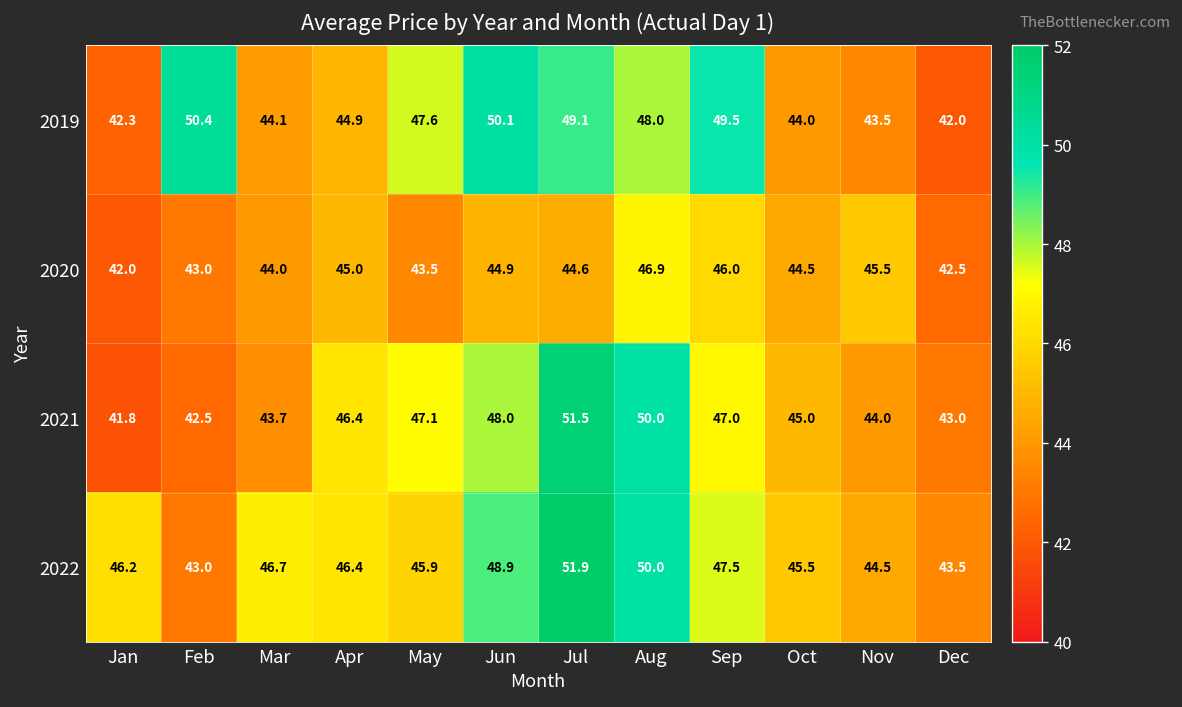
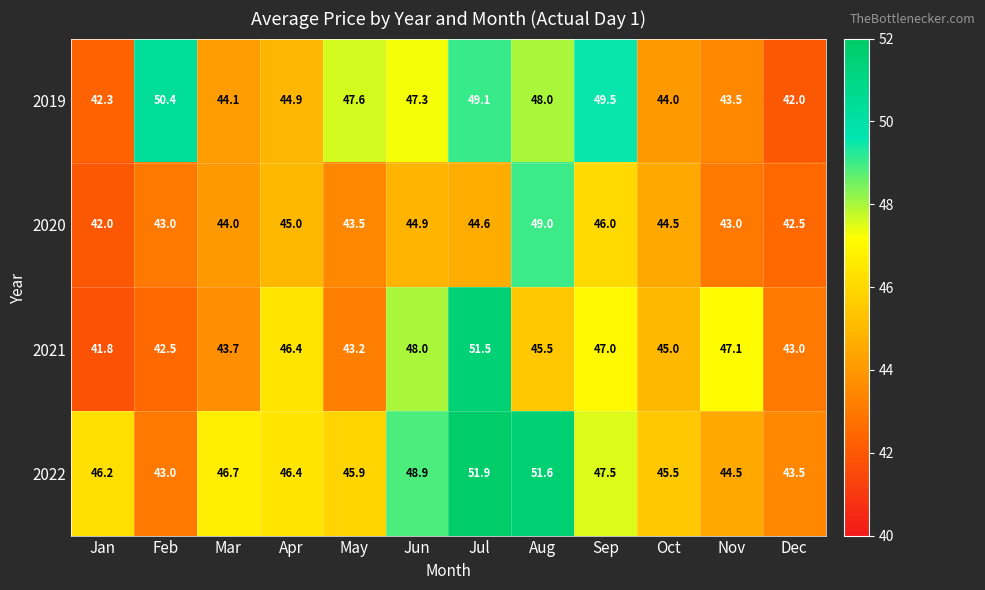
  {
    "2019": {
      "Jan": 42.3,
      "Feb": 50.4,
      "Mar": 44.1,
      "Apr": 44.9,
      "May": 47.6,
-     "Jun": 50.1,
+     "Jun": 47.3,
      "Jul": 49.1,
      "Aug": 48.0,
      "Sep": 49.5,
      "Oct": 44.0,
      "Nov": 43.5,
      "Dec": 42.0
    },
    "2020": {
      "Jan": 42.0,
      "Feb": 43.0,
      "Mar": 44.0,
      "Apr": 45.0,
      "May": 43.5,
      "Jun": 44.9,
      "Jul": 44.6,
-     "Aug": 46.9,
+     "Aug": 49.0,
      "Sep": 46.0,
      "Oct": 44.5,
-     "Nov": 45.5,
+     "Nov": 43.0,
      "Dec": 42.5
    },
    "2021": {
      "Jan": 41.8,
      "Feb": 42.5,
      "Mar": 43.7,
      "Apr": 46.4,
-     "May": 47.1,
+     "May": 43.2,
      "Jun": 48.0,
      "Jul": 51.5,
-     "Aug": 50.0,
+     "Aug": 45.5,
      "Sep": 47.0,
      "Oct": 45.0,
-     "Nov": 44.0,
+     "Nov": 47.1,
      "Dec": 43.0
    },
    "2022": {
      "Jan": 46.2,
      "Feb": 43.0,
      "Mar": 46.7,
      "Apr": 46.4,
      "May": 45.9,
      "Jun": 48.9,
      "Jul": 51.9,
-     "Aug": 50.0,
+     "Aug": 51.6,
      "Sep": 47.5,
      "Oct": 45.5,
      "Nov": 44.5,
      "Dec": 43.5
    }
  }
